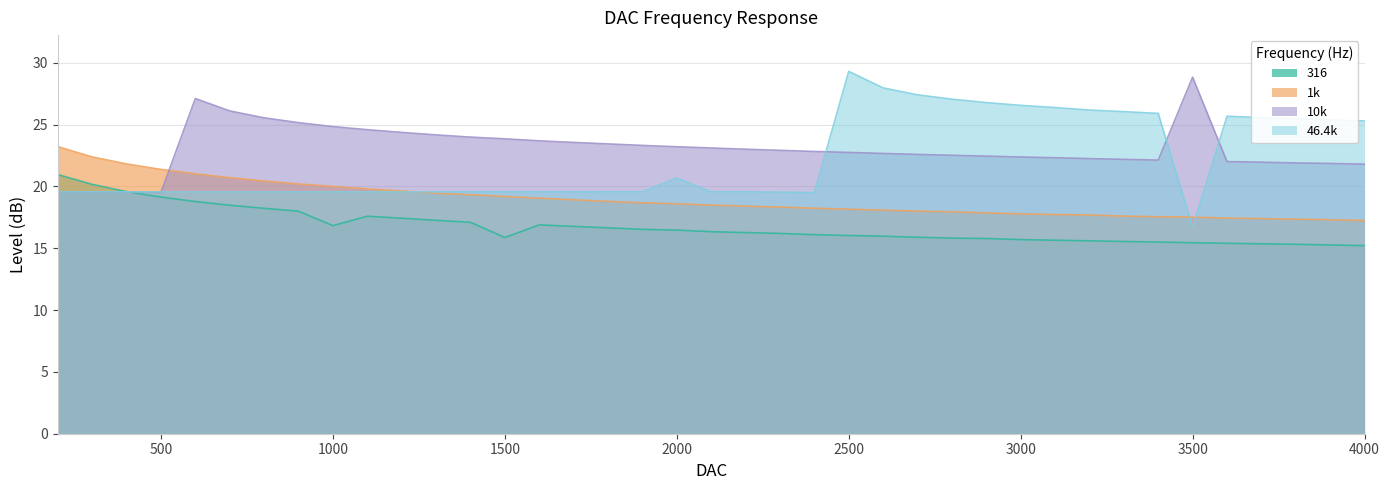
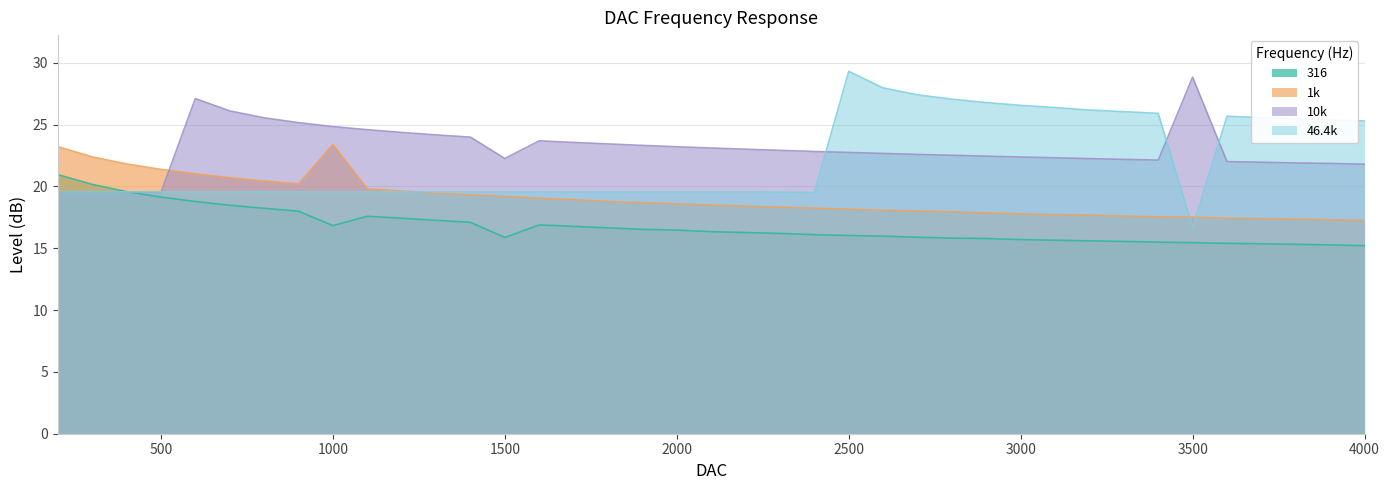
  {
    "316": {
      "500": 19.1,
      "1000": 16.8,
      "1500": 15.9,
      "2000": 16.5,
      "2500": 16.0,
      "3000": 15.7,
      "3500": 15.5,
      "4000": 15.2
    },
    "1k": {
      "500": 21.4,
-     "1000": 20.0,
+     "1000": 23.4,
      "1500": 19.2,
      "2000": 18.6,
      "2500": 18.2,
      "3000": 17.8,
      "3500": 17.5,
      "4000": 17.2
    },
    "10k": {
      "1000": 24.8,
-     "1500": 23.9,
+     "1500": 22.3,
      "2000": 23.2,
      "2500": 22.8,
      "3000": 22.4,
      "3500": 28.8,
      "4000": 21.8
    },
    "46.4k": {
      "1000": 19.6,
      "1500": 19.6,
-     "2000": 20.7,
+     "2000": 19.6,
      "2500": 29.3,
      "3000": 26.6,
      "3500": 16.7,
      "4000": 25.3
    }
  }
